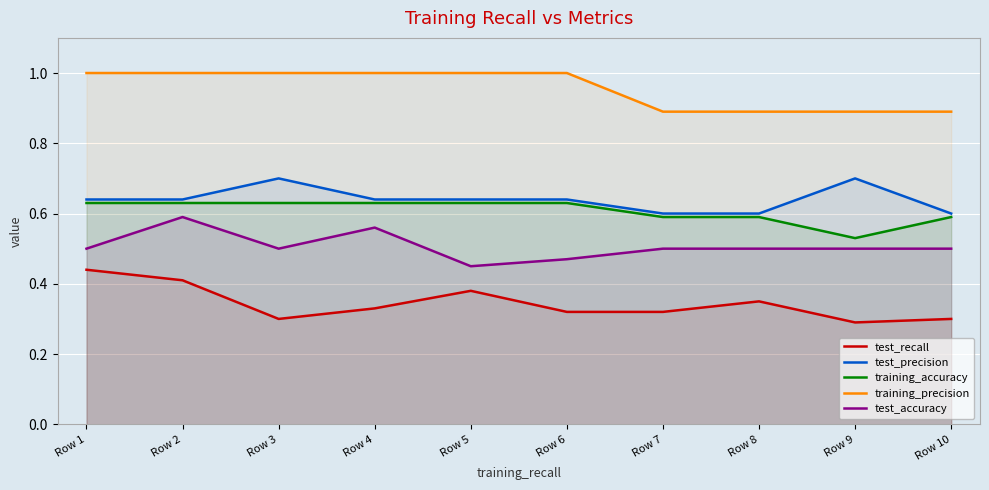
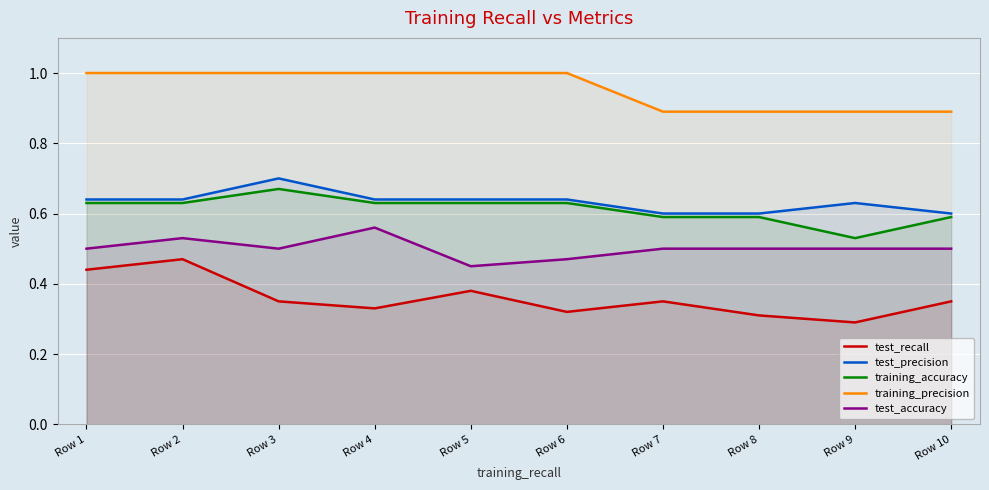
  {
    "test_recall": {
      "Row 1": 0.44,
-     "Row 2": 0.41,
-     "Row 3": 0.30,
+     "Row 2": 0.47,
+     "Row 3": 0.35,
      "Row 4": 0.33,
      "Row 5": 0.38,
      "Row 6": 0.32,
-     "Row 7": 0.32,
-     "Row 8": 0.35,
+     "Row 7": 0.35,
+     "Row 8": 0.31,
      "Row 9": 0.29,
-     "Row 10": 0.30
+     "Row 10": 0.35
    },
    "test_precision": {
      "Row 1": 0.64,
      "Row 2": 0.64,
      "Row 3": 0.70,
      "Row 4": 0.64,
      "Row 5": 0.64,
      "Row 6": 0.64,
      "Row 7": 0.60,
      "Row 8": 0.60,
-     "Row 9": 0.70,
+     "Row 9": 0.63,
      "Row 10": 0.60
    },
    "training_accuracy": {
      "Row 1": 0.63,
      "Row 2": 0.63,
-     "Row 3": 0.63,
+     "Row 3": 0.67,
      "Row 4": 0.63,
      "Row 5": 0.63,
      "Row 6": 0.63,
      "Row 7": 0.59,
      "Row 8": 0.59,
      "Row 9": 0.53,
      "Row 10": 0.59
    },
    "training_precision": {
      "Row 1": 1.00,
      "Row 2": 1.00,
      "Row 3": 1.00,
      "Row 4": 1.00,
      "Row 5": 1.00,
      "Row 6": 1.00,
      "Row 7": 0.89,
      "Row 8": 0.89,
      "Row 9": 0.89,
      "Row 10": 0.89
    },
    "test_accuracy": {
      "Row 1": 0.50,
-     "Row 2": 0.59,
+     "Row 2": 0.53,
      "Row 3": 0.50,
      "Row 4": 0.56,
      "Row 5": 0.45,
      "Row 6": 0.47,
      "Row 7": 0.50,
      "Row 8": 0.50,
      "Row 9": 0.50,
      "Row 10": 0.50
    }
  }
